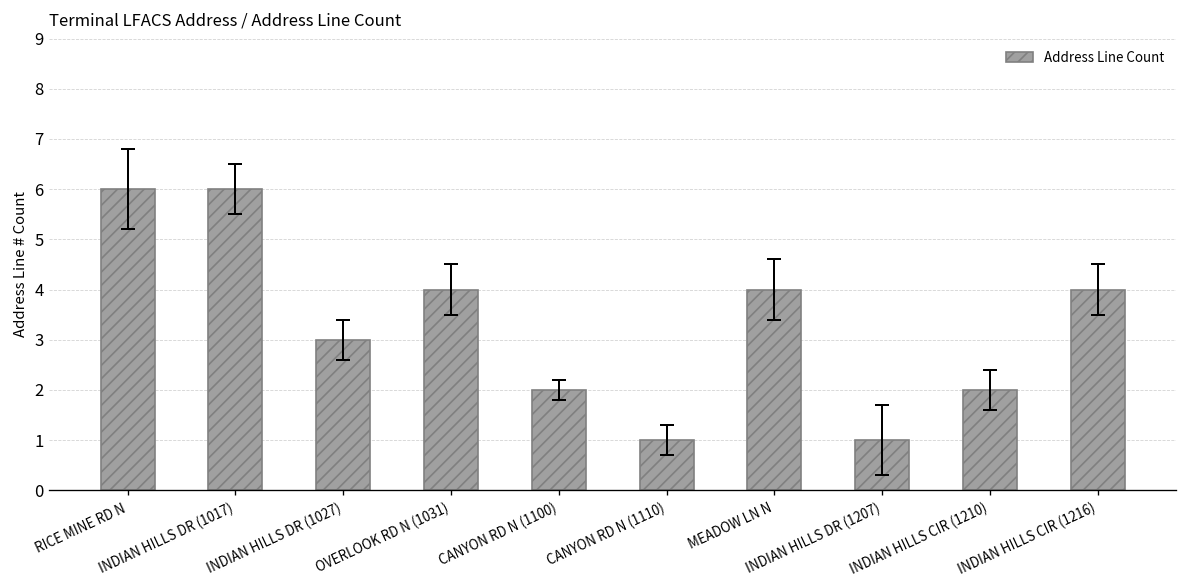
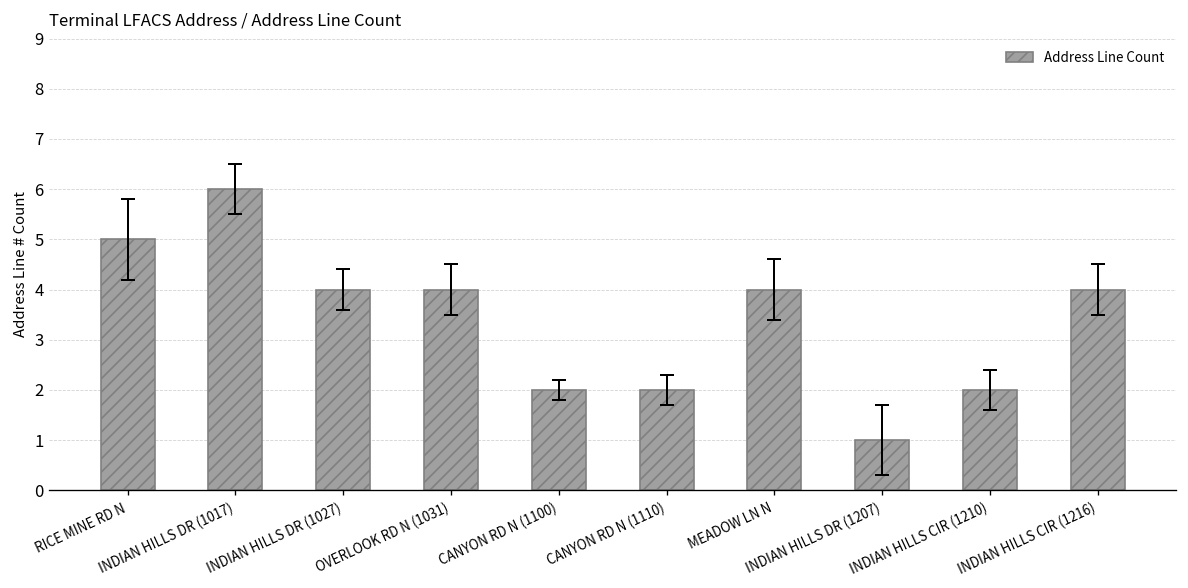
  {
    "Address Line Count": {
-     "RICE MINE RD N": 6,
+     "RICE MINE RD N": 5,
      "INDIAN HILLS DR (1017)": 6,
-     "INDIAN HILLS DR (1027)": 3,
+     "INDIAN HILLS DR (1027)": 4,
      "OVERLOOK RD N (1031)": 4,
      "CANYON RD N (1100)": 2,
-     "CANYON RD N (1110)": 1,
+     "CANYON RD N (1110)": 2,
      "MEADOW LN N": 4,
      "INDIAN HILLS DR (1207)": 1,
      "INDIAN HILLS CIR (1210)": 2,
      "INDIAN HILLS CIR (1216)": 4
    }
  }
